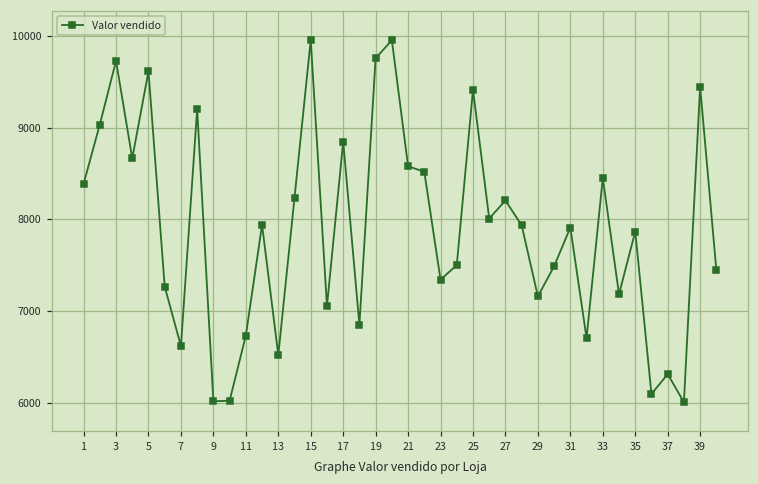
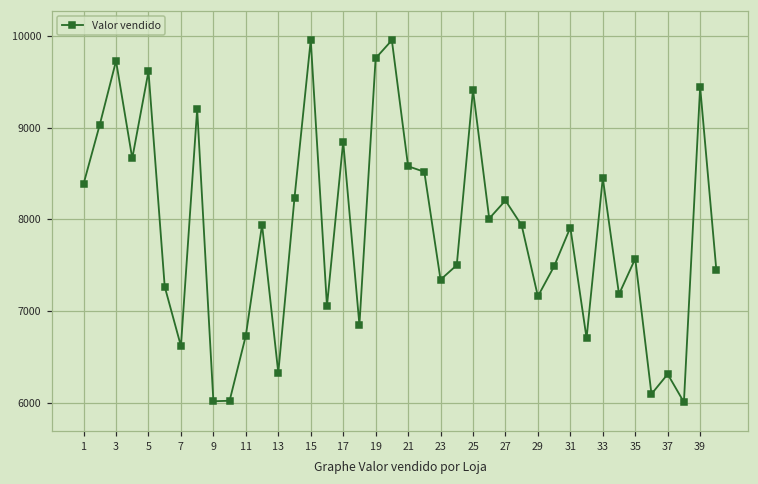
  {
    "1": 8400,
    "3": 9700,
    "5": 9600,
    "7": 6600,
    "9": 6000,
    "11": 6700,
-   "13": 6500,
+   "13": 6300,
    "15": 10000,
    "17": 8800,
    "19": 9800,
    "21": 8600,
    "23": 7300,
    "25": 9400,
    "27": 8200,
    "29": 7200,
    "31": 7900,
    "33": 8500,
-   "35": 7900,
+   "35": 7600,
    "37": 6300,
    "39": 9400
  }
